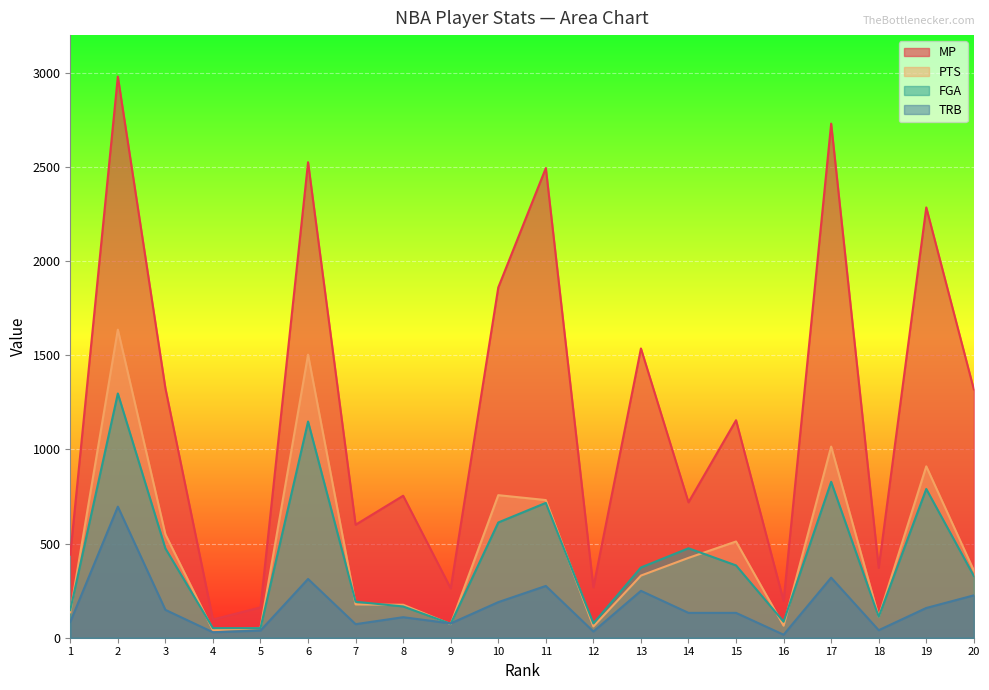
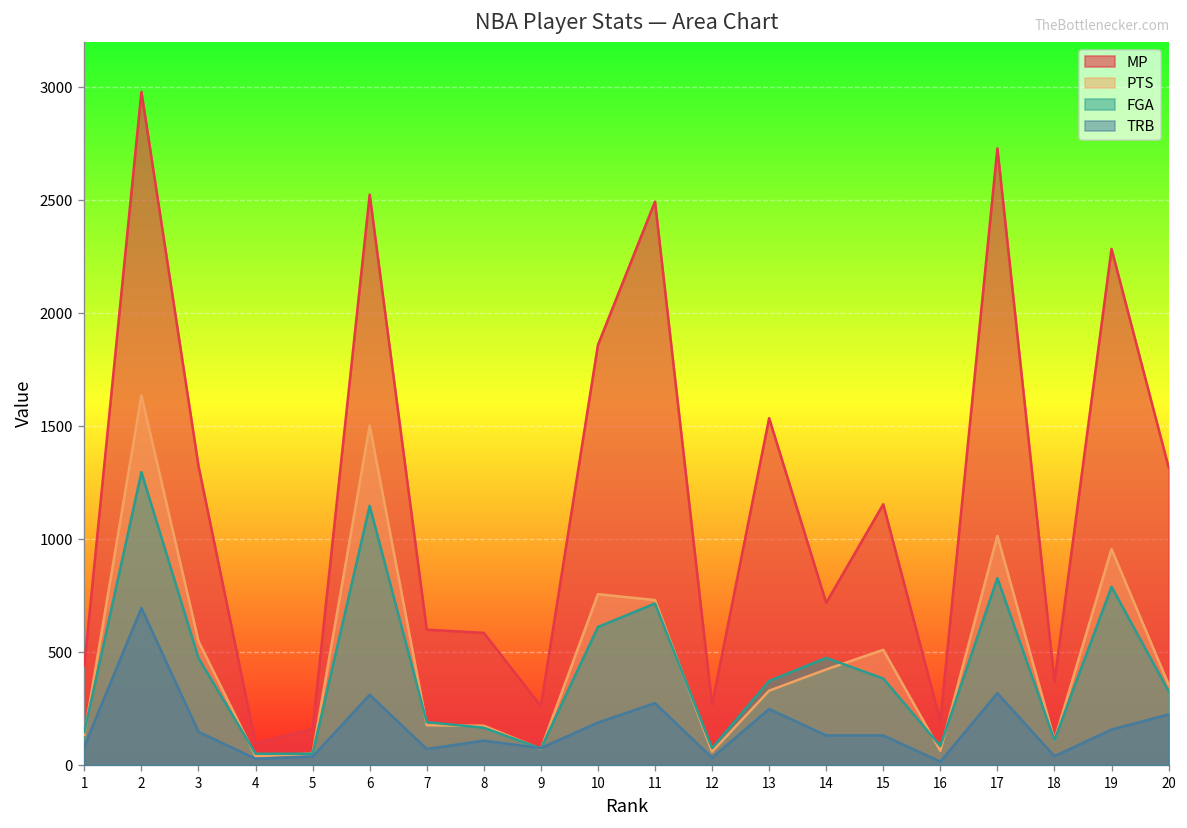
  {
    "MP": {
      "1": 440,
      "2": 2980,
      "3": 1330,
      "4": 100,
      "5": 160,
      "6": 2530,
      "7": 600,
-     "8": 750,
+     "8": 590,
      "9": 260,
      "10": 1860,
      "11": 2490,
      "12": 270,
      "13": 1540,
      "14": 720,
      "15": 1160,
      "16": 200,
      "17": 2730,
      "18": 370,
      "19": 2290,
      "20": 1320
    },
    "PTS": {
      "2": 1640,
      "3": 550,
      "6": 1500,
      "7": 180,
      "10": 760,
      "11": 730,
      "12": 60,
      "13": 330,
      "14": 420,
      "15": 510,
      "16": 60,
      "17": 1020,
-     "19": 910,
+     "19": 960,
      "20": 360
    }
  }
